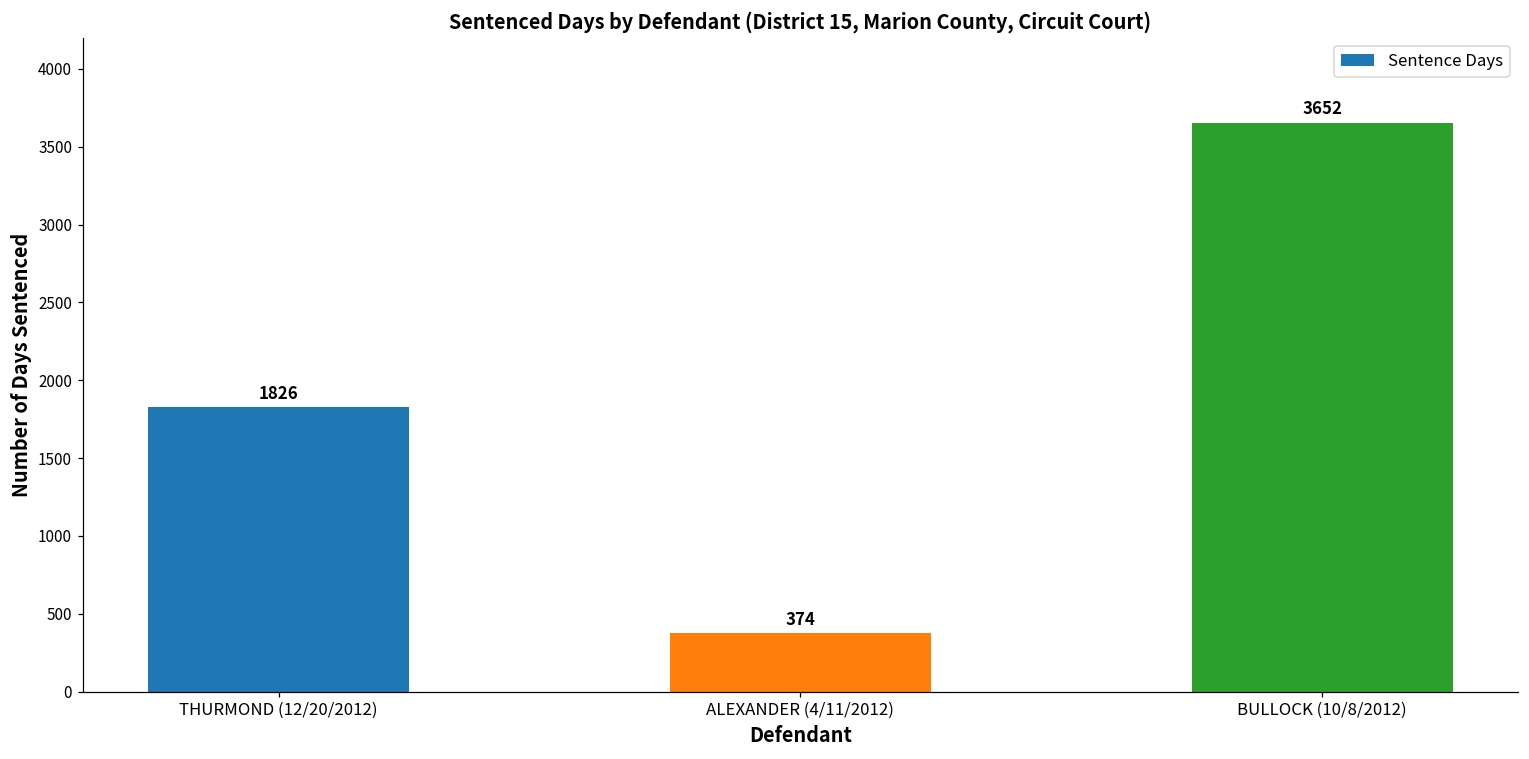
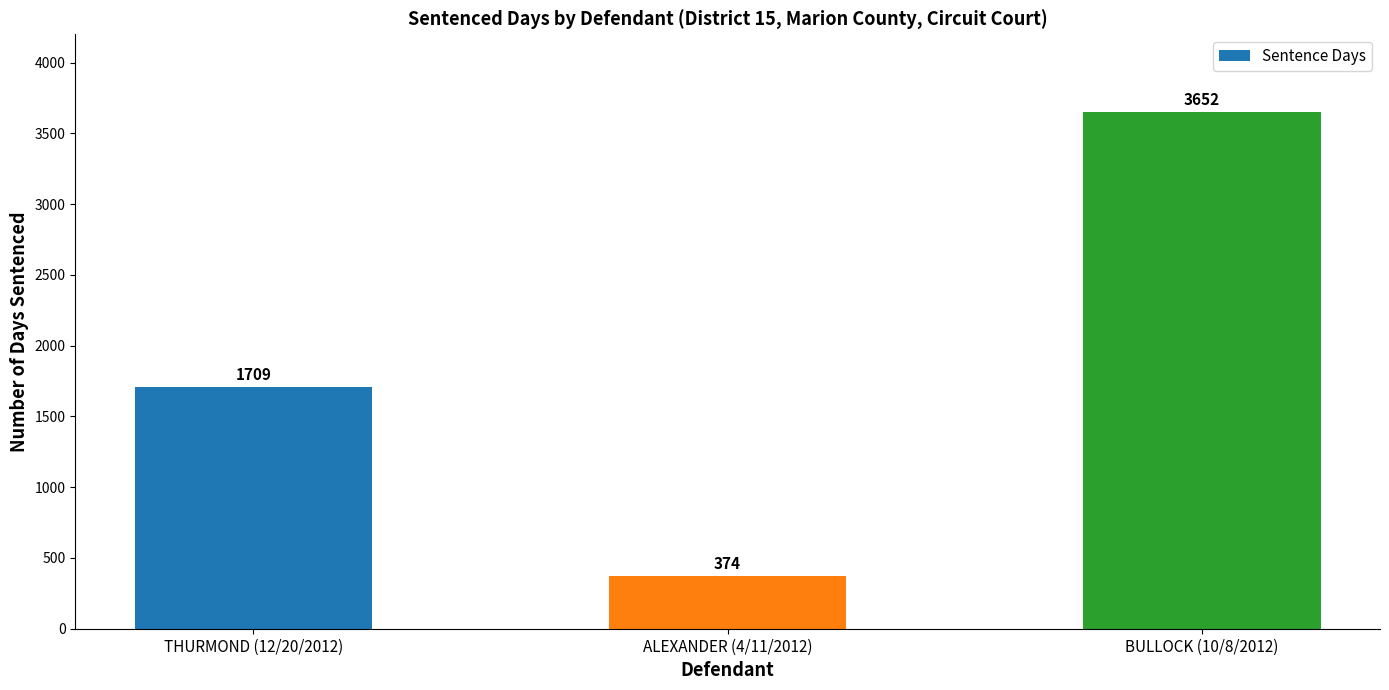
  {
-   "THURMOND (12/20/2012)": 1826,
+   "THURMOND (12/20/2012)": 1709,
    "ALEXANDER (4/11/2012)": 374,
    "BULLOCK (10/8/2012)": 3652
  }
